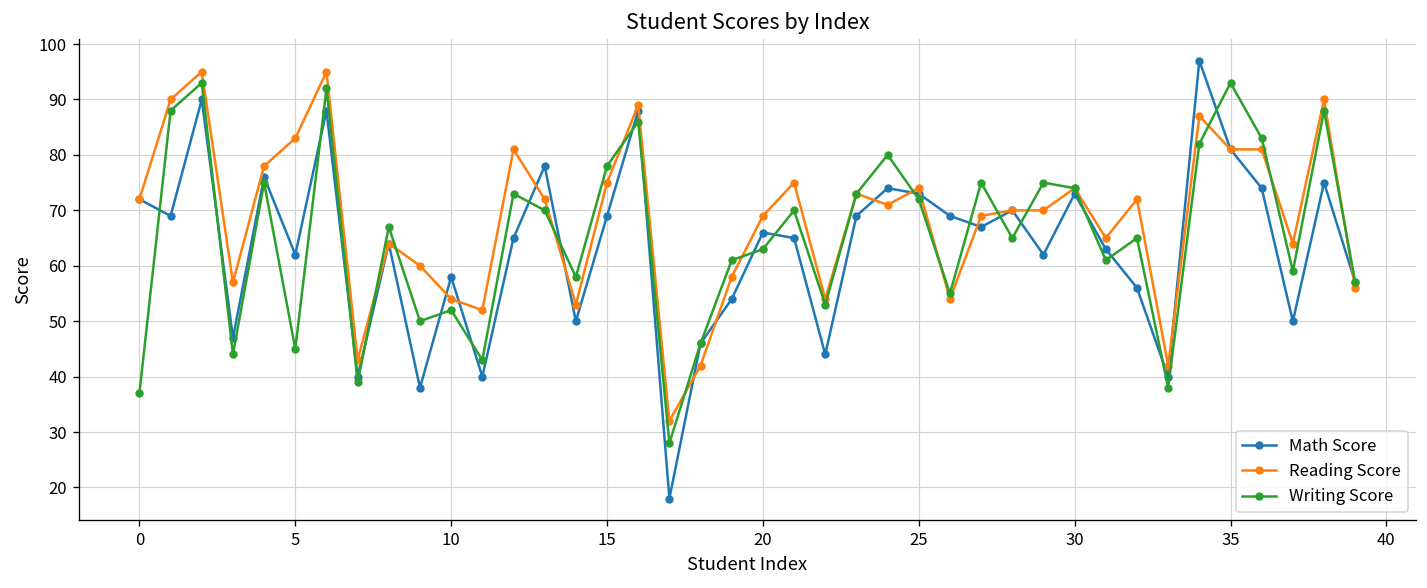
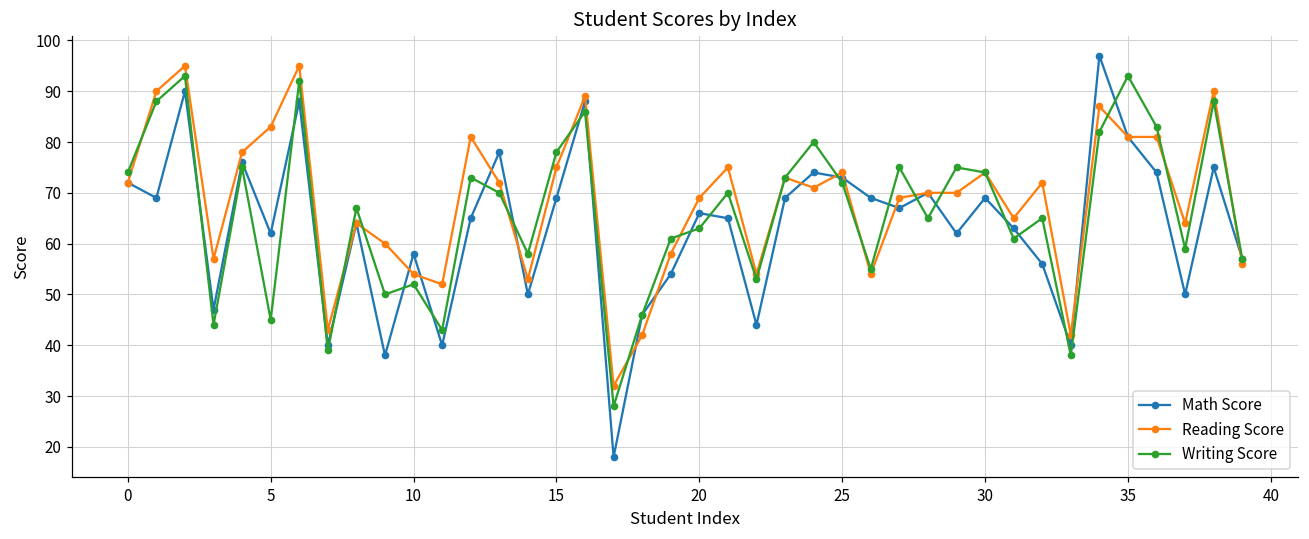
  {
    "Math Score": {
      "5": 62,
      "10": 58,
      "15": 69,
      "20": 66,
      "25": 73,
-     "30": 73
+     "30": 69
    },
    "Reading Score": {
      "5": 83,
      "10": 54,
      "15": 75,
      "20": 69,
      "25": 74
    },
    "Writing Score": {
-     "0": 37,
+     "0": 74,
      "5": 45,
      "10": 52,
      "15": 78,
      "20": 63,
      "25": 72,
      "35": 93
    }
  }
